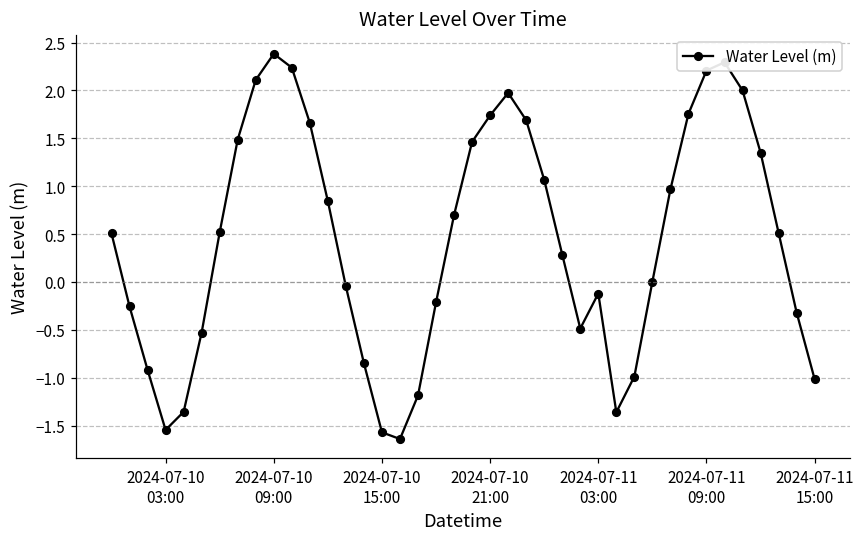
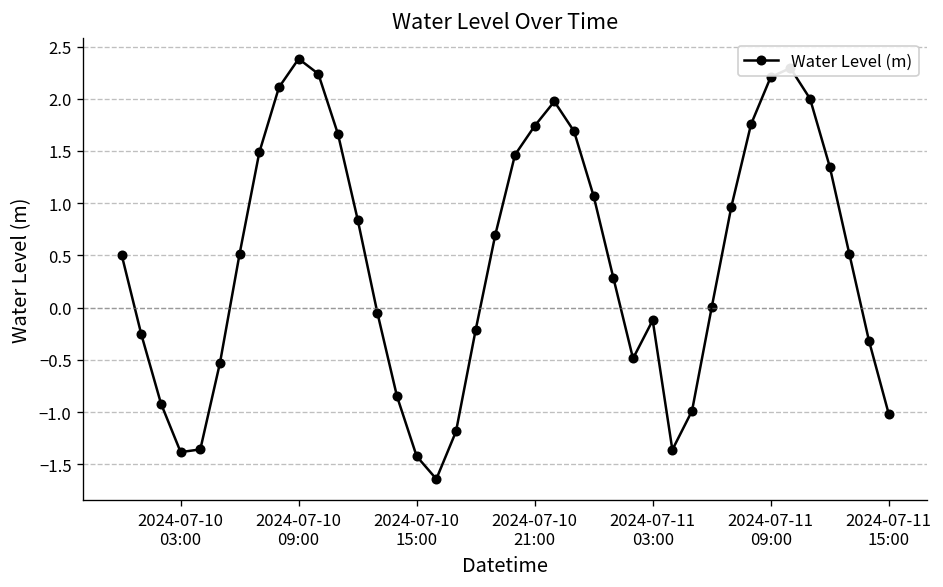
  {
-   "2024-07-10 03:00": -1.5,
+   "2024-07-10 03:00": -1.4,
    "2024-07-10 09:00": 2.4,
-   "2024-07-10 15:00": -1.6,
+   "2024-07-10 15:00": -1.4,
    "2024-07-10 21:00": 1.7,
    "2024-07-11 03:00": -0.1,
    "2024-07-11 09:00": 2.2,
    "2024-07-11 15:00": -1.0
  }
